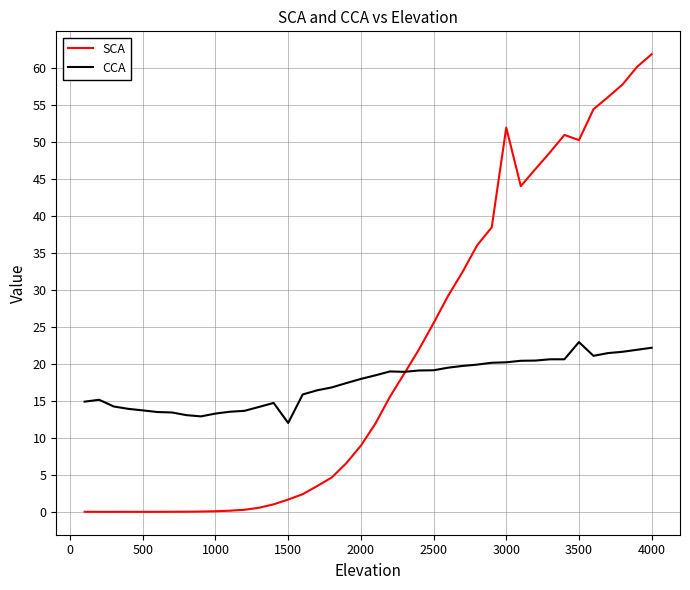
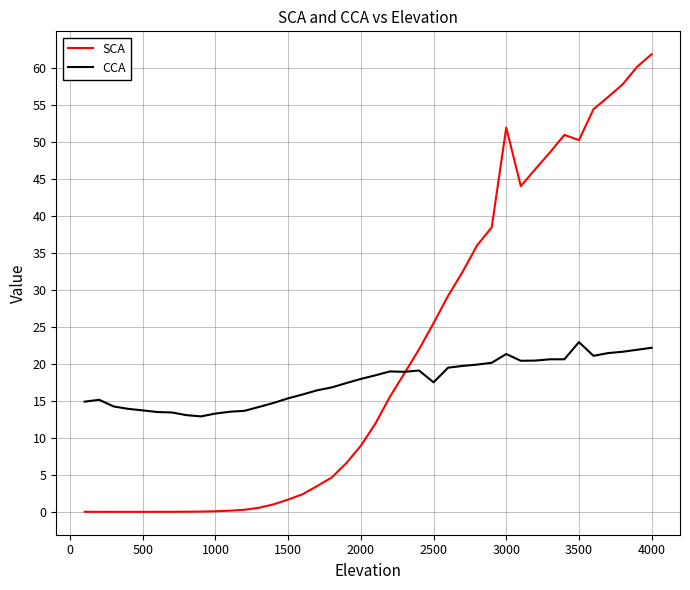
  {
    "SCA": {
      "500": 0,
      "1000": 0,
      "1500": 2,
      "2000": 9,
      "2500": 26,
      "3000": 52,
      "3500": 50,
      "4000": 62
    },
    "CCA": {
      "500": 14,
      "1000": 13,
-     "1500": 12,
+     "1500": 15,
      "2000": 18,
-     "2500": 19,
-     "3000": 20,
+     "2500": 18,
+     "3000": 21,
      "3500": 23,
      "4000": 22
    }
  }
